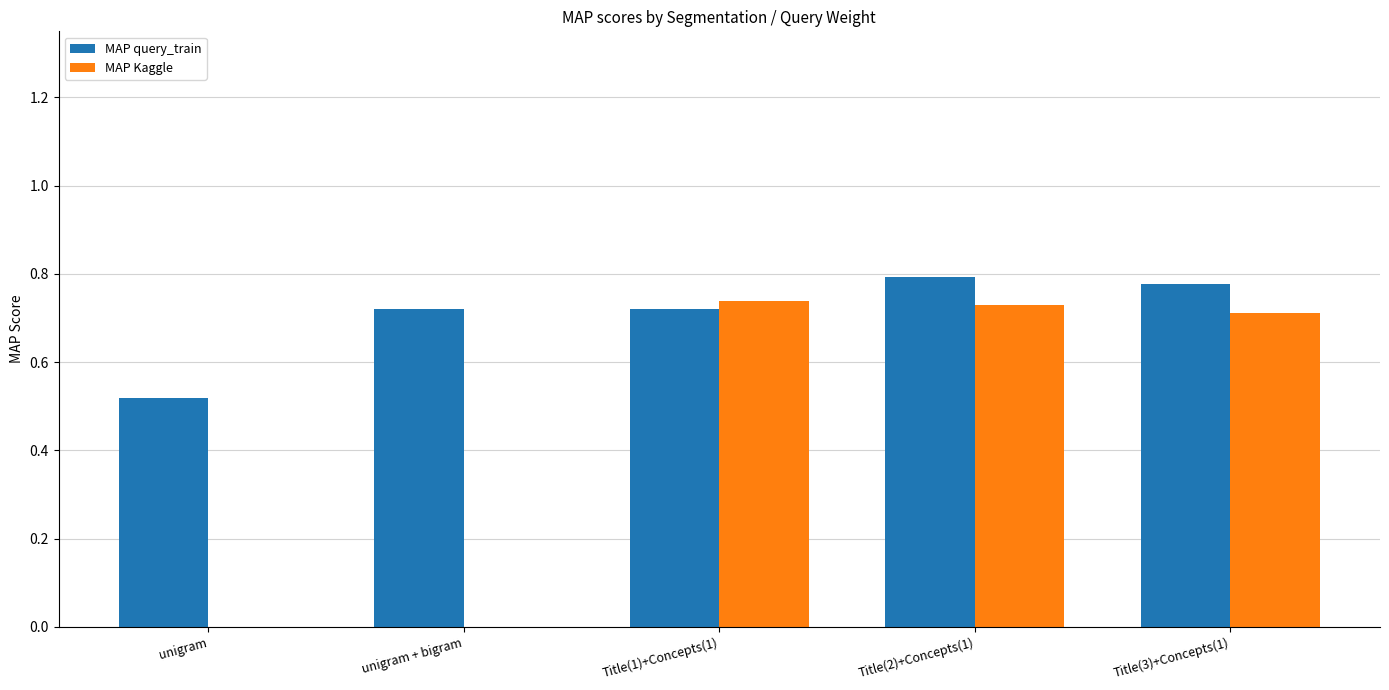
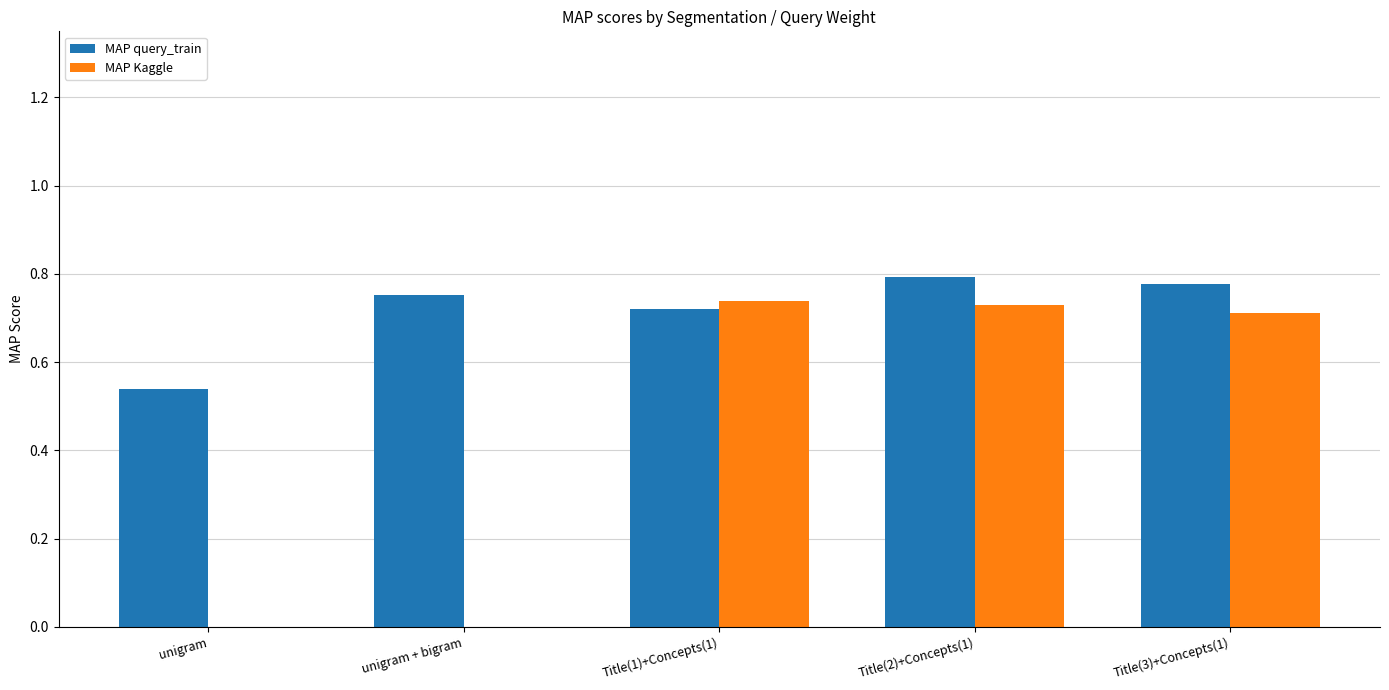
  {
    "MAP query_train": {
-     "unigram": 0.52,
-     "unigram + bigram": 0.72,
+     "unigram": 0.54,
+     "unigram + bigram": 0.75,
      "Title(1)+Concepts(1)": 0.72,
      "Title(2)+Concepts(1)": 0.79,
      "Title(3)+Concepts(1)": 0.78
    }
  }
